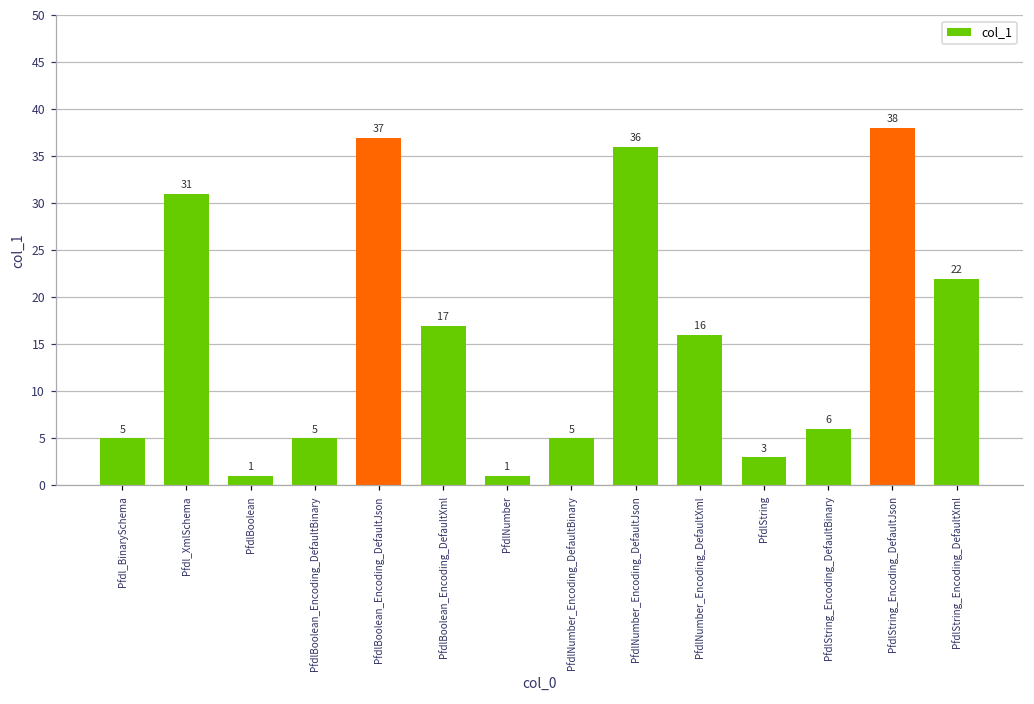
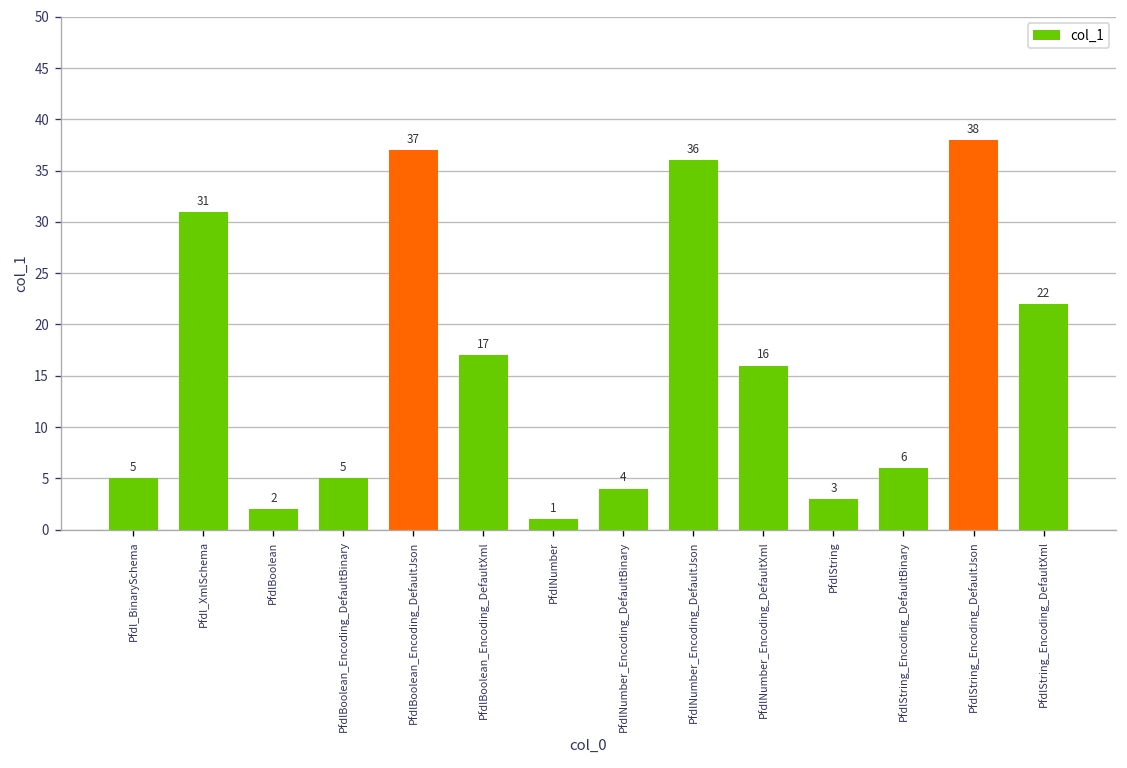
  {
    "Pfdl_BinarySchema": 5,
    "Pfdl_XmlSchema": 31,
-   "PfdlBoolean": 1,
+   "PfdlBoolean": 2,
    "PfdlBoolean_Encoding_DefaultBinary": 5,
    "PfdlBoolean_Encoding_DefaultJson": 37,
    "PfdlBoolean_Encoding_DefaultXml": 17,
    "PfdlNumber": 1,
-   "PfdlNumber_Encoding_DefaultBinary": 5,
+   "PfdlNumber_Encoding_DefaultBinary": 4,
    "PfdlNumber_Encoding_DefaultJson": 36,
    "PfdlNumber_Encoding_DefaultXml": 16,
    "PfdlString": 3,
    "PfdlString_Encoding_DefaultBinary": 6,
    "PfdlString_Encoding_DefaultJson": 38,
    "PfdlString_Encoding_DefaultXml": 22
  }
